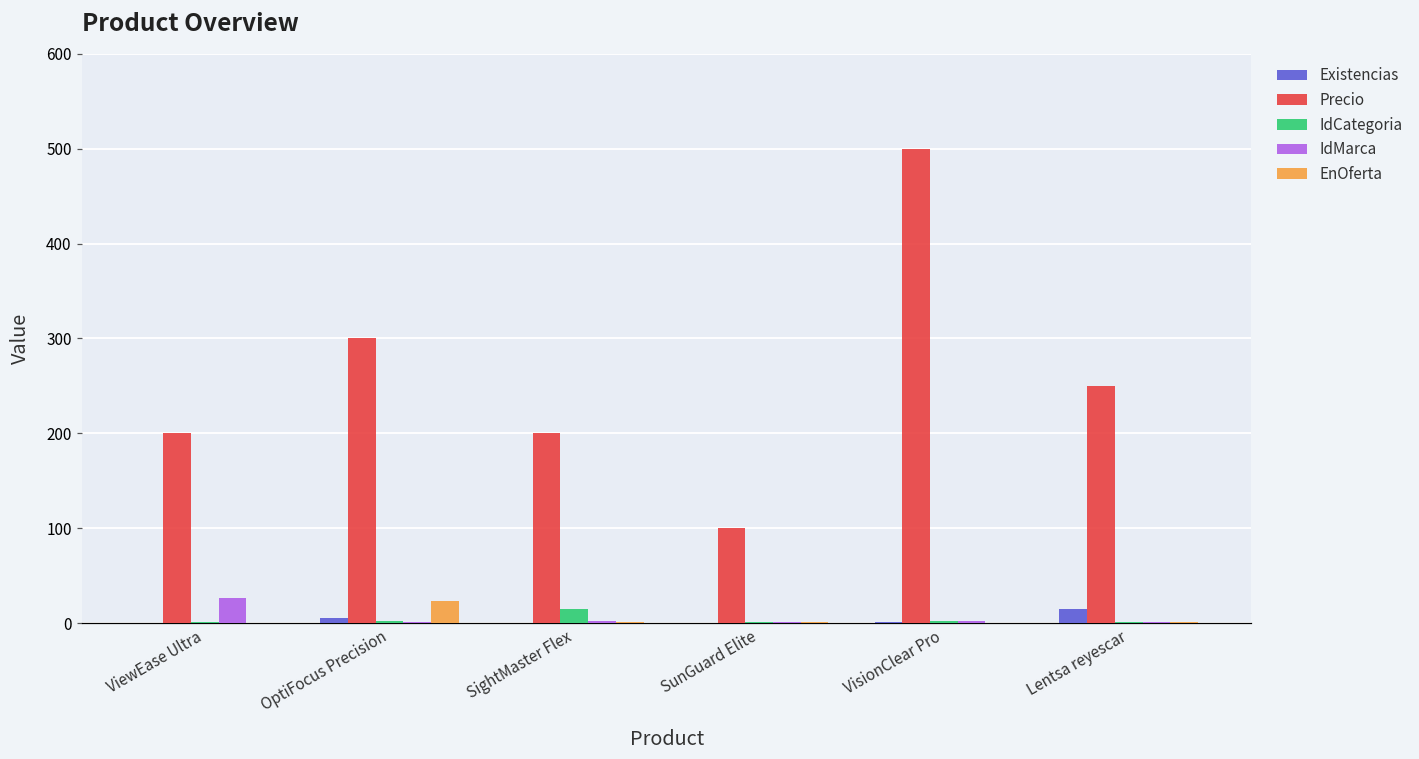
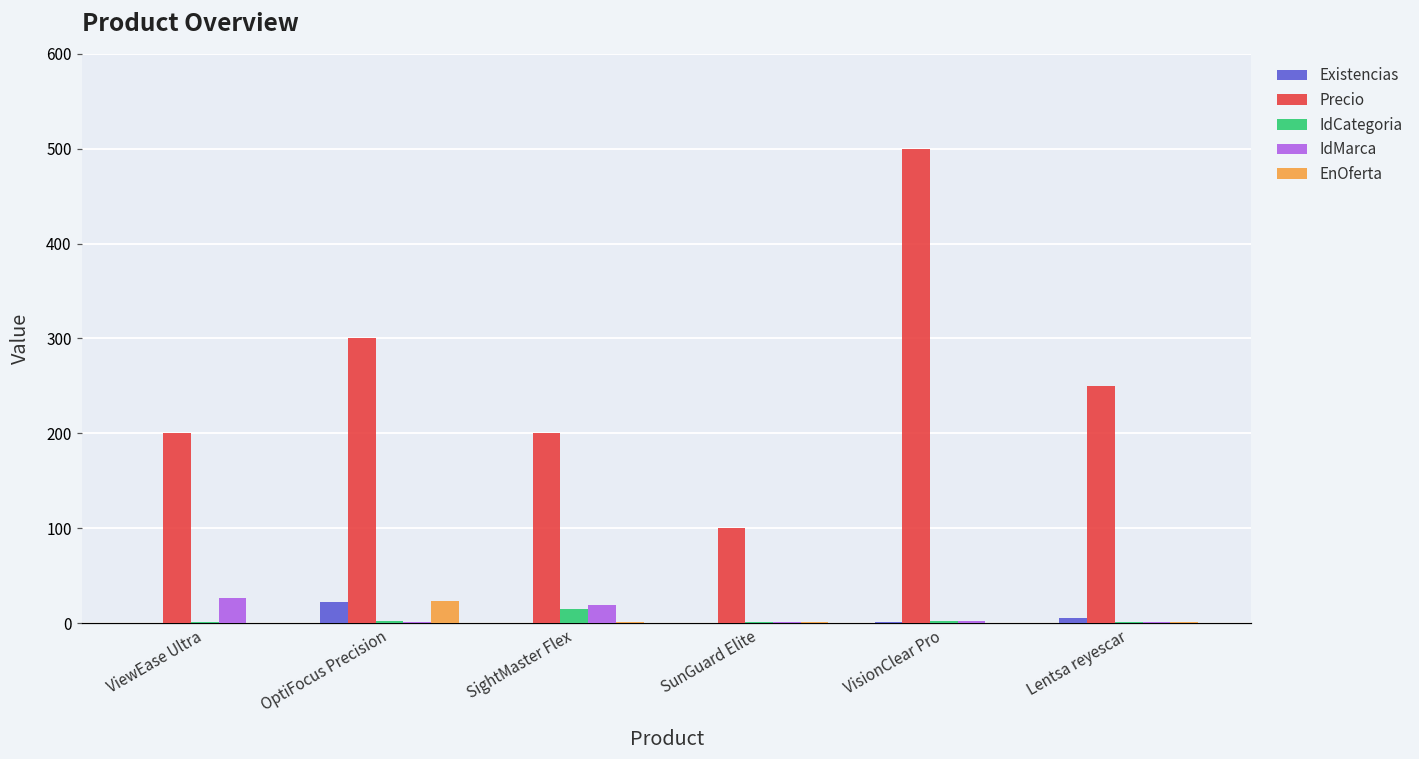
  {
    "Existencias": {
      "ViewEase Ultra": 0,
-     "OptiFocus Precision": 10,
+     "OptiFocus Precision": 20,
      "SightMaster Flex": 0,
      "SunGuard Elite": 0,
-     "Lentsa reyescar": 20
+     "Lentsa reyescar": 10
    },
    "Precio": {
      "ViewEase Ultra": 200,
      "OptiFocus Precision": 300,
      "SightMaster Flex": 200,
      "SunGuard Elite": 100,
      "VisionClear Pro": 500,
      "Lentsa reyescar": 250
    },
    "IdCategoria": {
      "SightMaster Flex": 20
    },
    "IdMarca": {
      "ViewEase Ultra": 30,
-     "SightMaster Flex": 0
+     "SightMaster Flex": 20
    },
    "EnOferta": {
      "ViewEase Ultra": 0,
      "OptiFocus Precision": 20,
      "VisionClear Pro": 0
    }
  }
